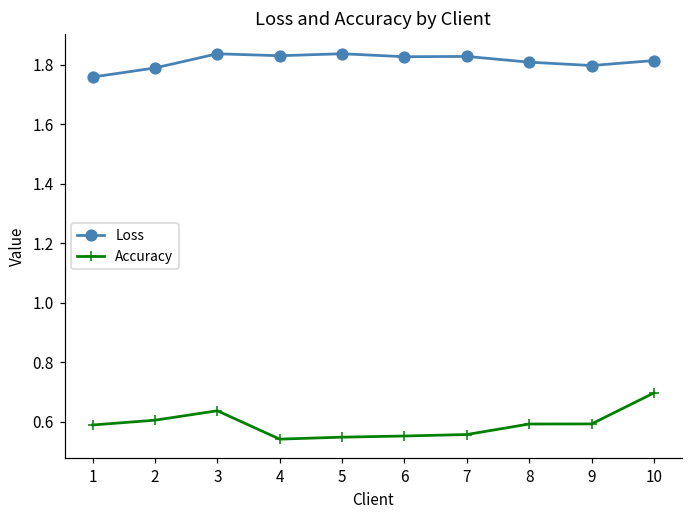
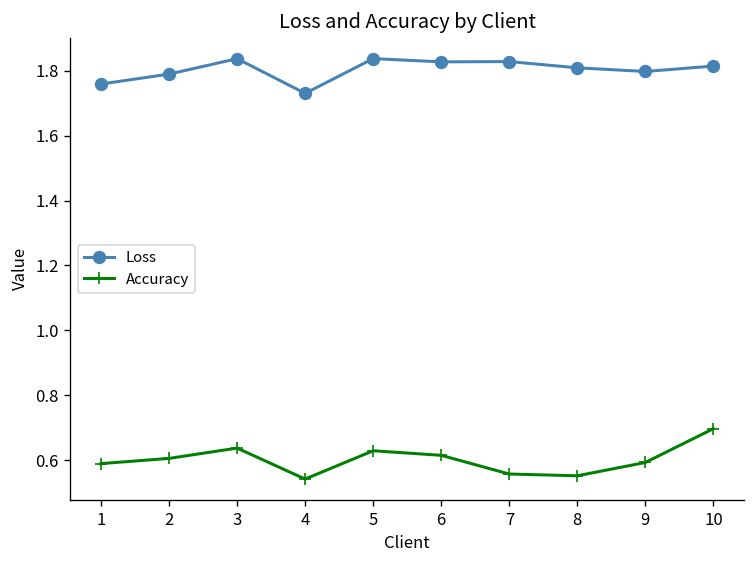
  {
    "Loss": {
      "1": 1.76,
      "2": 1.79,
      "3": 1.84,
-     "4": 1.83,
+     "4": 1.73,
      "5": 1.84,
      "6": 1.83,
      "7": 1.83,
      "8": 1.81,
      "9": 1.80,
      "10": 1.81
    },
    "Accuracy": {
      "1": 0.59,
      "2": 0.61,
      "3": 0.64,
      "4": 0.54,
-     "5": 0.55,
-     "6": 0.55,
+     "5": 0.63,
+     "6": 0.62,
      "7": 0.56,
-     "8": 0.59,
+     "8": 0.55,
      "9": 0.59,
      "10": 0.70
    }
  }
